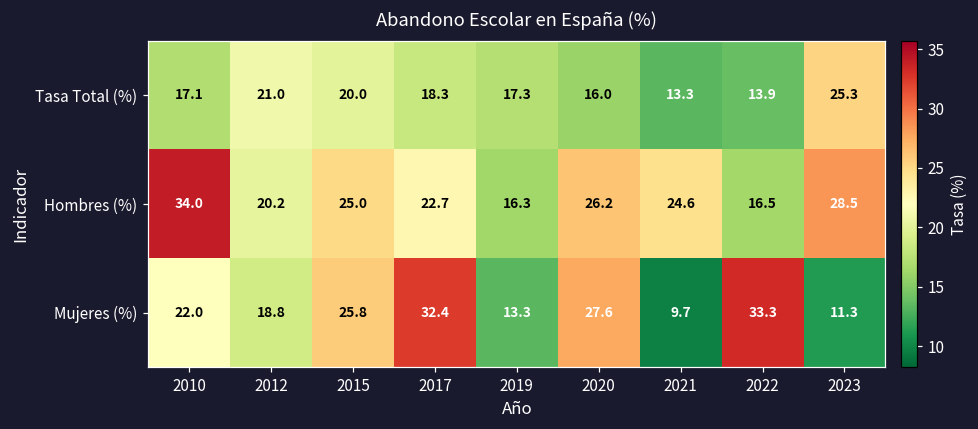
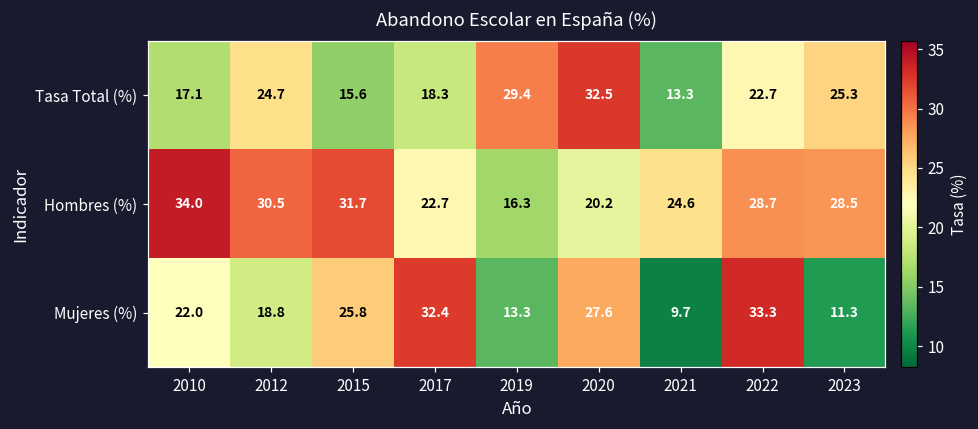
  {
    "Tasa Total (%)": {
      "2010": 17.1,
-     "2012": 21.0,
-     "2015": 20.0,
+     "2012": 24.7,
+     "2015": 15.6,
      "2017": 18.3,
-     "2019": 17.3,
-     "2020": 16.0,
+     "2019": 29.4,
+     "2020": 32.5,
      "2021": 13.3,
-     "2022": 13.9,
+     "2022": 22.7,
      "2023": 25.3
    },
    "Hombres (%)": {
      "2010": 34.0,
-     "2012": 20.2,
-     "2015": 25.0,
+     "2012": 30.5,
+     "2015": 31.7,
      "2017": 22.7,
      "2019": 16.3,
-     "2020": 26.2,
+     "2020": 20.2,
      "2021": 24.6,
-     "2022": 16.5,
+     "2022": 28.7,
      "2023": 28.5
    },
    "Mujeres (%)": {
      "2010": 22.0,
      "2012": 18.8,
      "2015": 25.8,
      "2017": 32.4,
      "2019": 13.3,
      "2020": 27.6,
      "2021": 9.7,
      "2022": 33.3,
      "2023": 11.3
    }
  }
